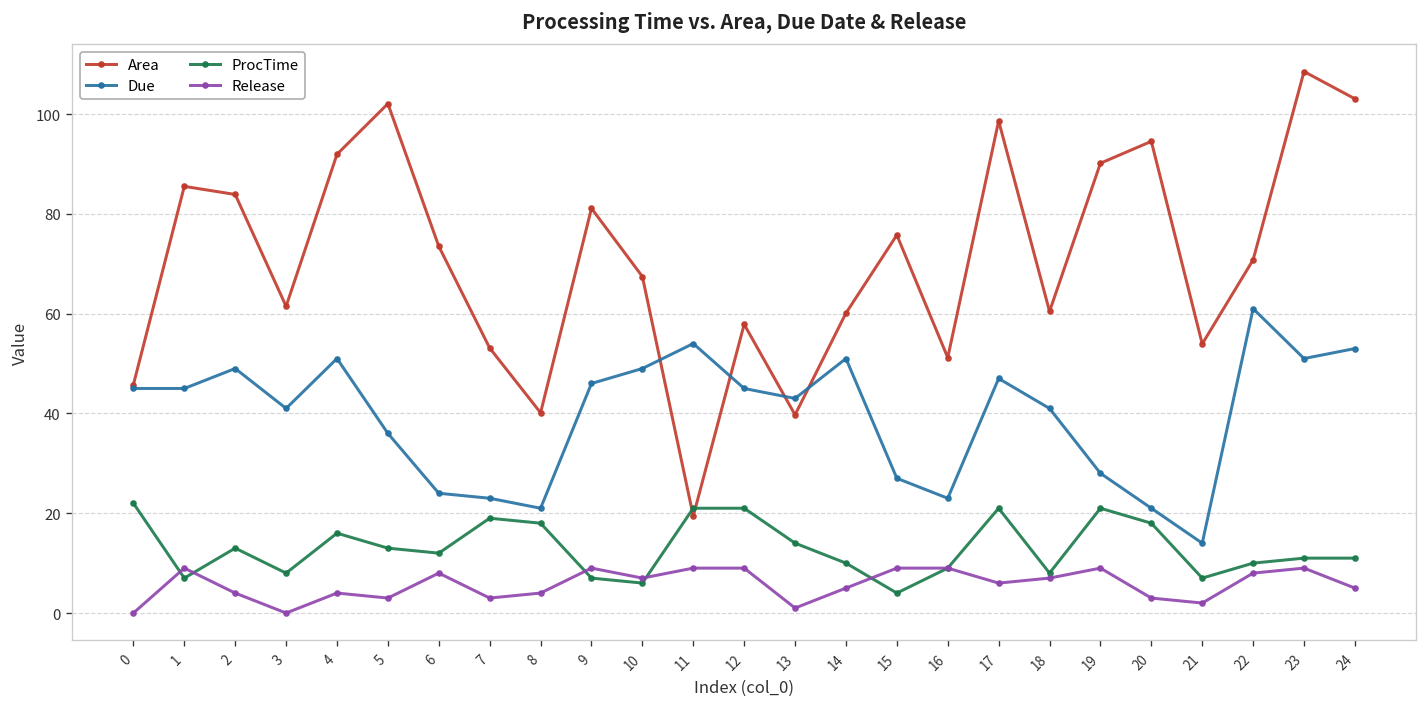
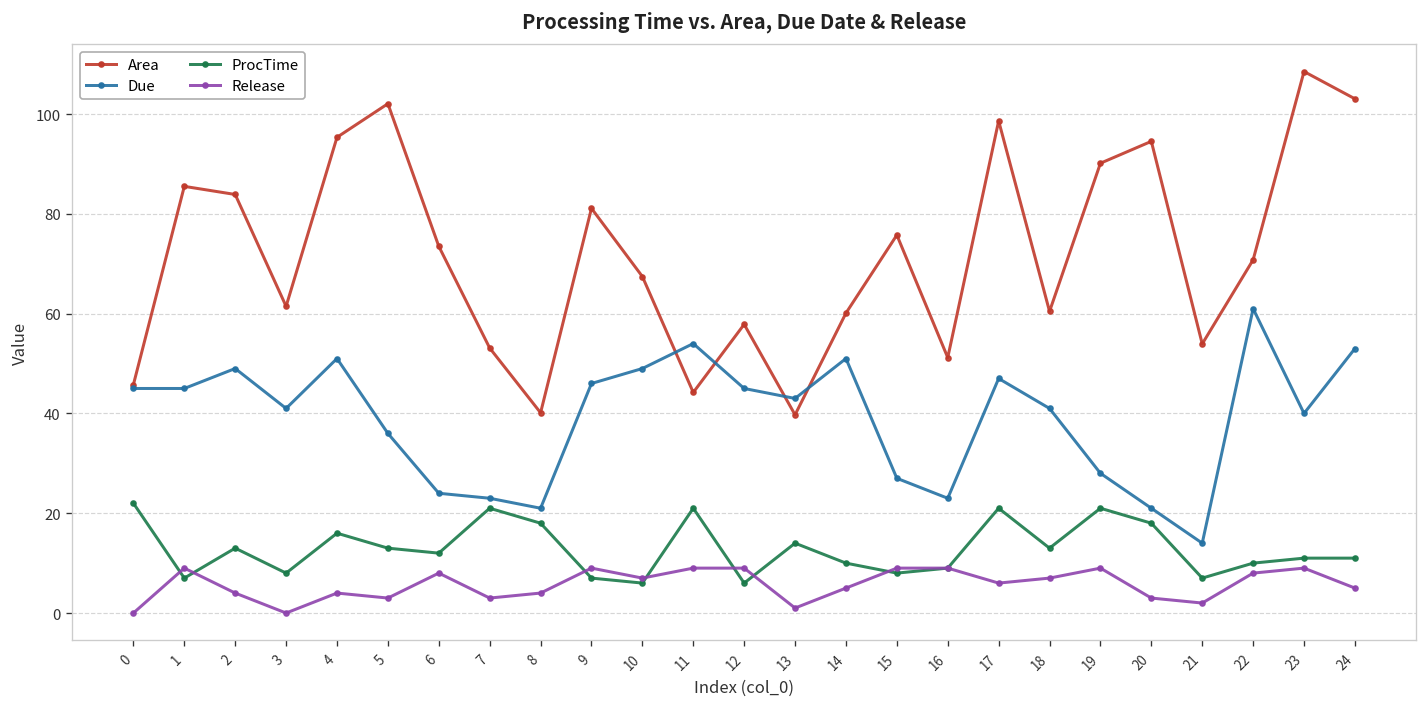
  {
    "Area": {
      "0": 46,
      "1": 86,
      "2": 84,
      "3": 61,
-     "4": 92,
+     "4": 95,
      "5": 102,
      "6": 73,
      "7": 53,
      "8": 40,
      "9": 81,
      "10": 67,
-     "11": 19,
+     "11": 44,
      "12": 58,
      "13": 40,
      "14": 60,
      "15": 76,
      "16": 51,
      "17": 99,
      "18": 60,
      "19": 90,
      "20": 95,
      "21": 54,
      "22": 71,
      "23": 109,
      "24": 103
    },
    "Due": {
      "0": 45,
      "1": 45,
      "2": 49,
      "3": 41,
      "4": 51,
      "5": 36,
      "6": 24,
      "7": 23,
      "8": 21,
      "9": 46,
      "10": 49,
      "11": 54,
      "12": 45,
      "13": 43,
      "14": 51,
      "15": 27,
      "16": 23,
      "17": 47,
      "18": 41,
      "19": 28,
      "20": 21,
      "21": 14,
      "22": 61,
-     "23": 51,
+     "23": 40,
      "24": 53
    },
    "ProcTime": {
      "0": 22,
      "1": 7,
      "2": 13,
      "3": 8,
      "4": 16,
      "5": 13,
      "6": 12,
-     "7": 19,
+     "7": 21,
      "8": 18,
      "9": 7,
      "10": 6,
      "11": 21,
-     "12": 21,
+     "12": 6,
      "13": 14,
      "14": 10,
-     "15": 4,
+     "15": 8,
      "17": 21,
-     "18": 8,
+     "18": 13,
      "19": 21,
      "20": 18,
      "21": 7,
      "22": 10,
      "23": 11,
      "24": 11
    },
    "Release": {
      "0": 0,
      "1": 9,
      "2": 4,
      "3": 0,
      "4": 4,
      "5": 3,
      "6": 8,
      "7": 3,
      "8": 4,
      "9": 9,
      "10": 7,
      "11": 9,
      "12": 9,
      "13": 1,
      "14": 5,
      "15": 9,
      "17": 6,
      "18": 7,
      "19": 9,
      "20": 3,
      "21": 2,
      "22": 8,
      "23": 9,
      "24": 5
    }
  }
